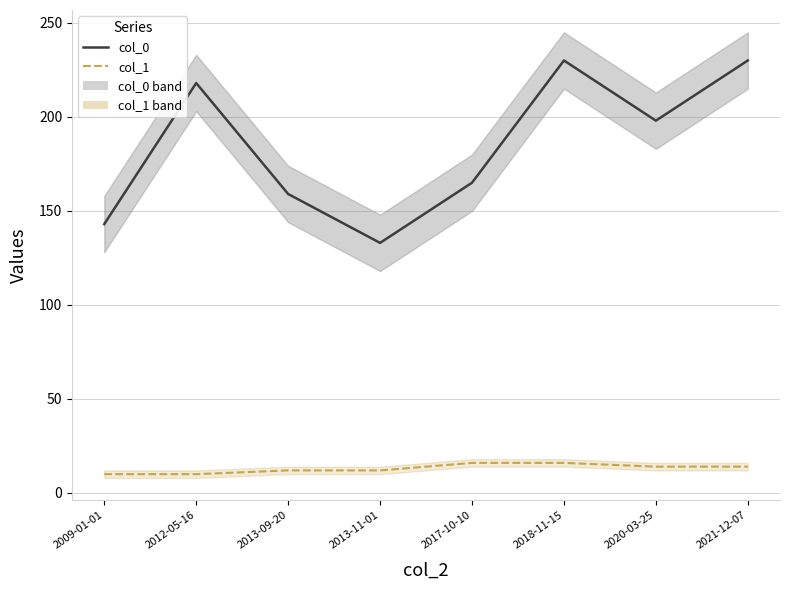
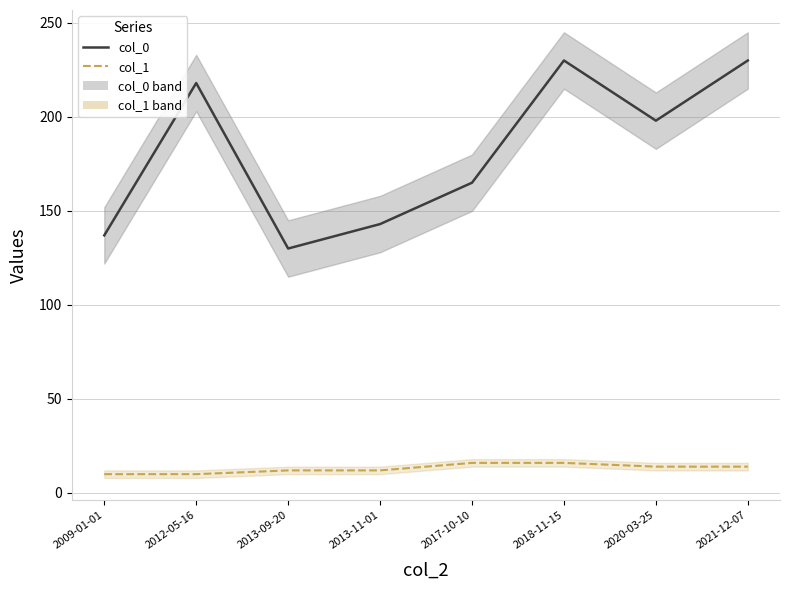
  {
    "col_0": {
-     "2009-01-01": 143,
+     "2009-01-01": 137,
      "2012-05-16": 218,
-     "2013-09-20": 159,
-     "2013-11-01": 133,
+     "2013-09-20": 130,
+     "2013-11-01": 143,
      "2017-10-10": 165,
      "2018-11-15": 230,
      "2020-03-25": 198,
      "2021-12-07": 230
    }
  }
